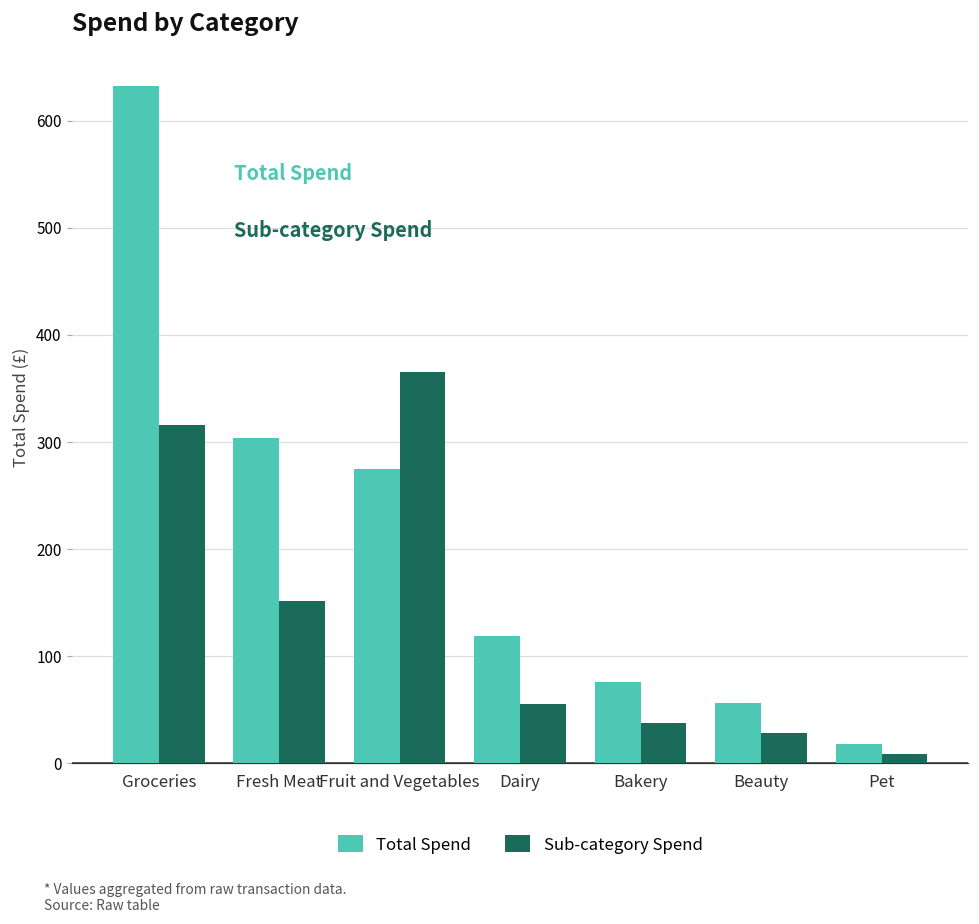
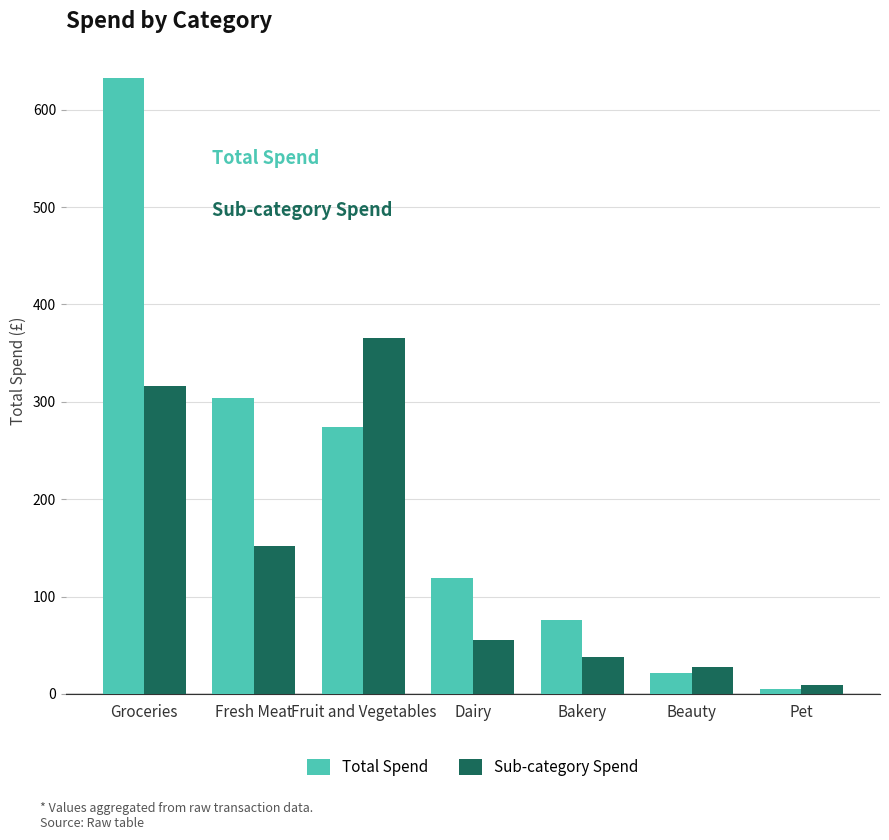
  {
    "Total Spend": {
      "Groceries": 630,
      "Fresh Meat": 300,
      "Fruit and Vegetables": 270,
      "Dairy": 120,
      "Bakery": 80,
-     "Beauty": 60,
-     "Pet": 20
+     "Beauty": 20,
+     "Pet": 10
    },
    "Sub-category Spend": {
      "Groceries": 320,
      "Fresh Meat": 150,
      "Fruit and Vegetables": 370,
      "Dairy": 50,
      "Bakery": 40,
      "Beauty": 30,
      "Pet": 10
    }
  }
